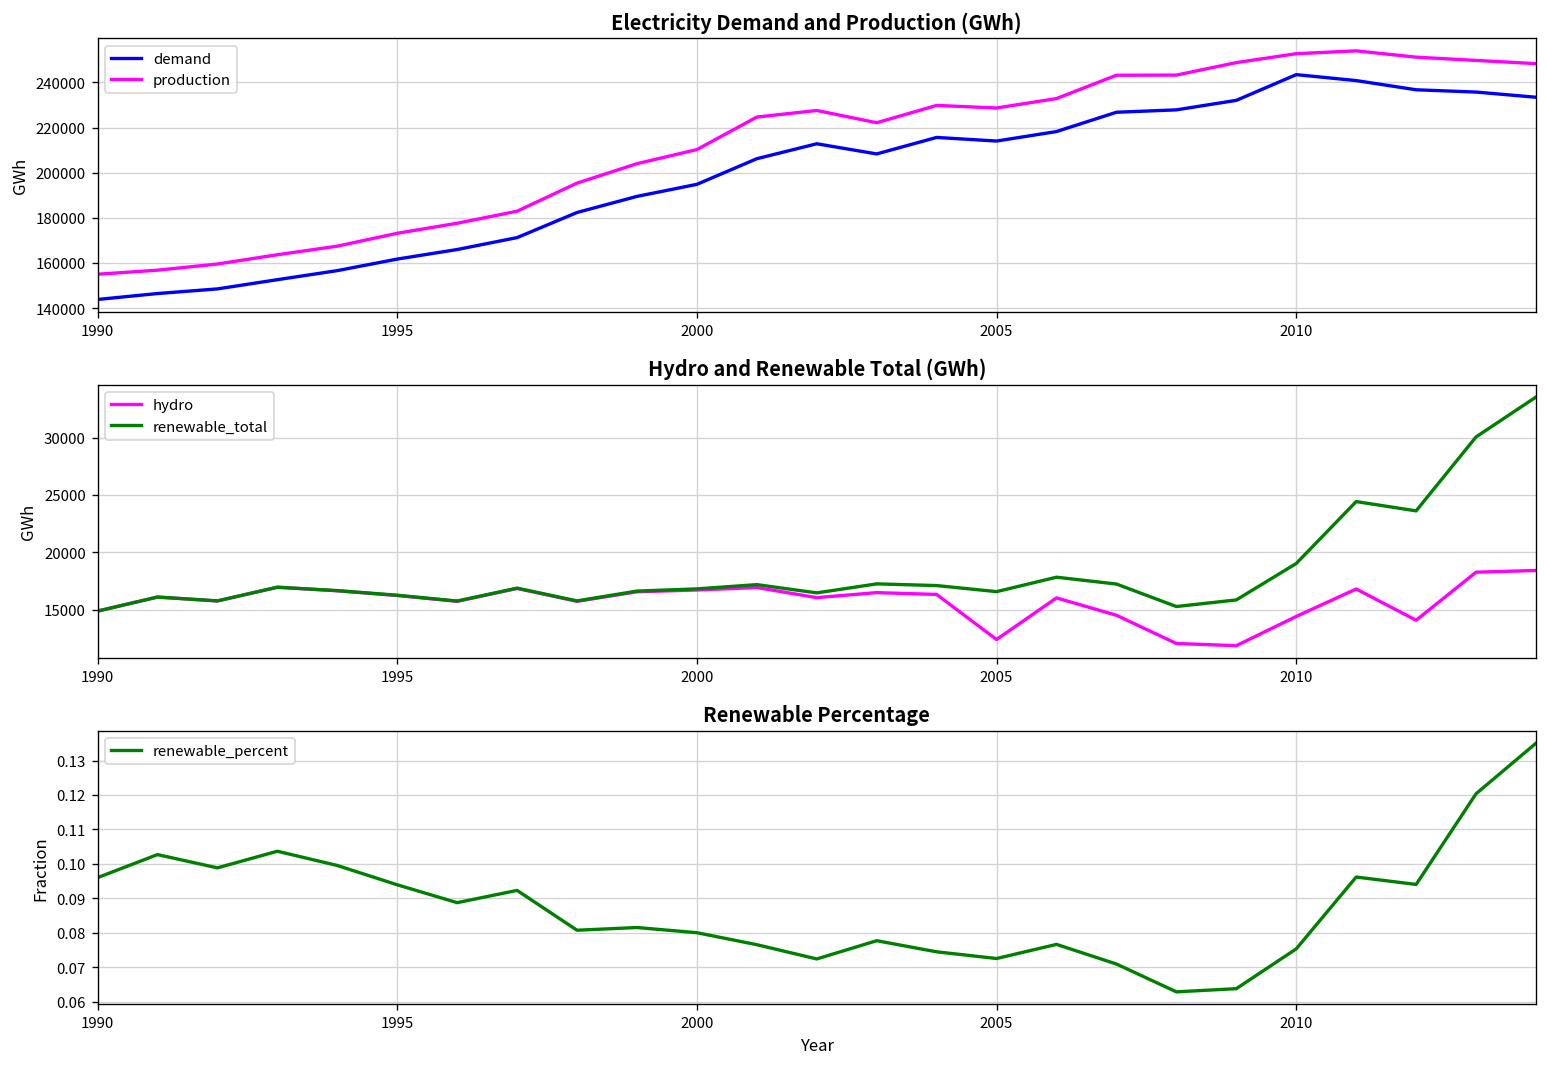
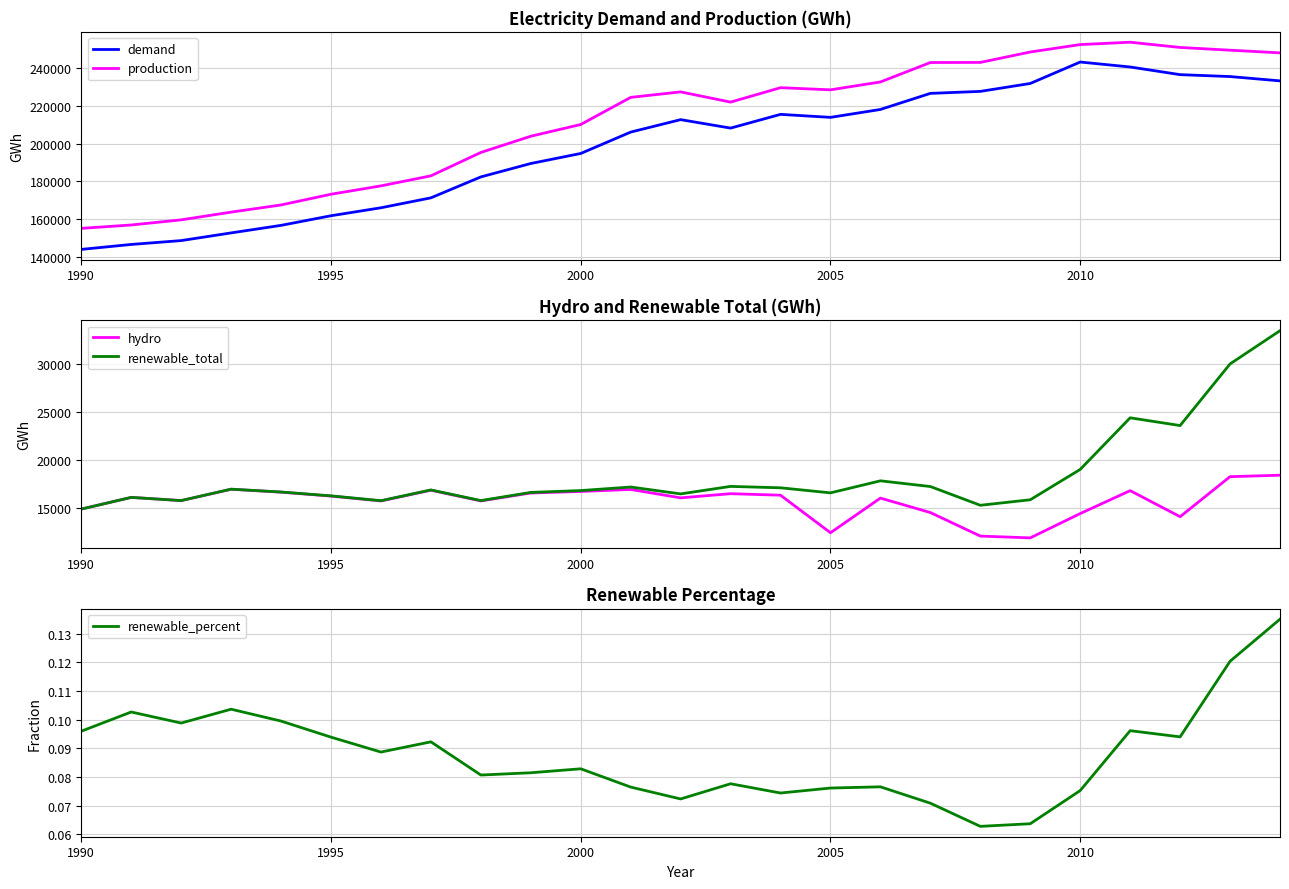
  {
    "Electricity Demand and Production (GWh)": {
      "demand": {
        "1990": 144000,
        "1995": 162000,
        "2000": 195000,
        "2005": 214000,
        "2010": 243000
      },
      "production": {
        "1990": 155000,
        "1995": 173000,
        "2000": 210000,
        "2005": 229000,
        "2010": 253000
      }
    },
    "Hydro and Renewable Total (GWh)": {
      "hydro": {
        "2005": 12000,
        "2010": 14000
      },
      "renewable_total": {
        "2005": 17000,
        "2010": 19000
      }
    },
    "Renewable Percentage": {
      "1990": 0.096,
      "1995": 0.094,
-     "2000": 0.080,
-     "2005": 0.072,
+     "2000": 0.083,
+     "2005": 0.076,
      "2010": 0.075
    }
  }
